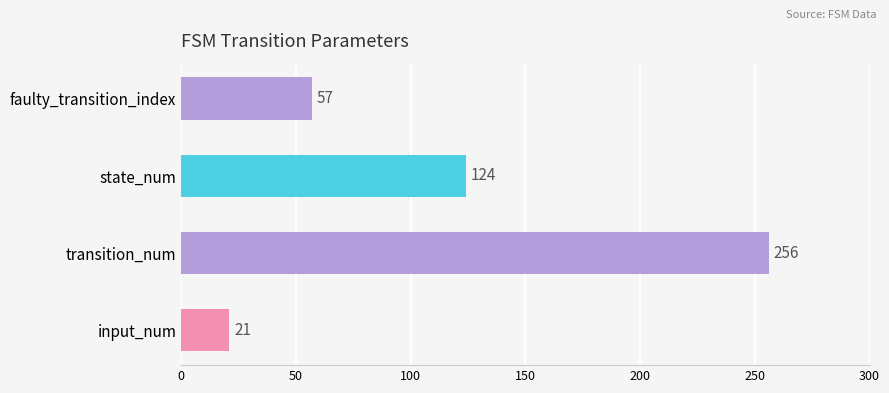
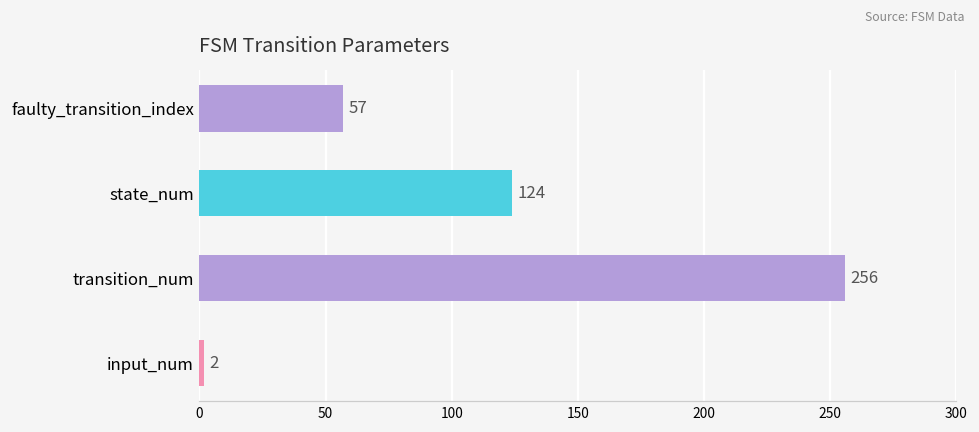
  {
    "faulty_transition_index": 57,
    "state_num": 124,
    "transition_num": 256,
-   "input_num": 21
+   "input_num": 2
  }
